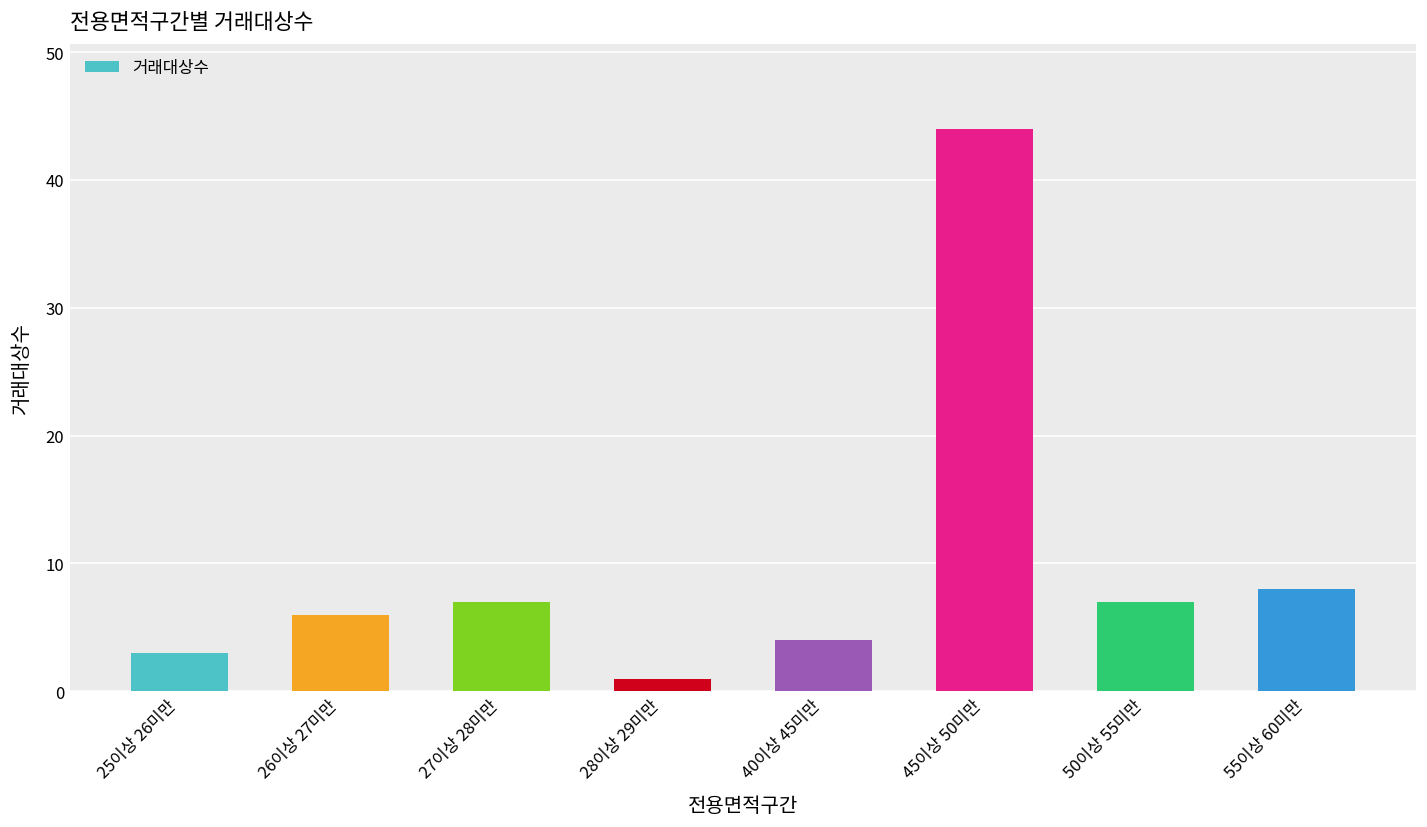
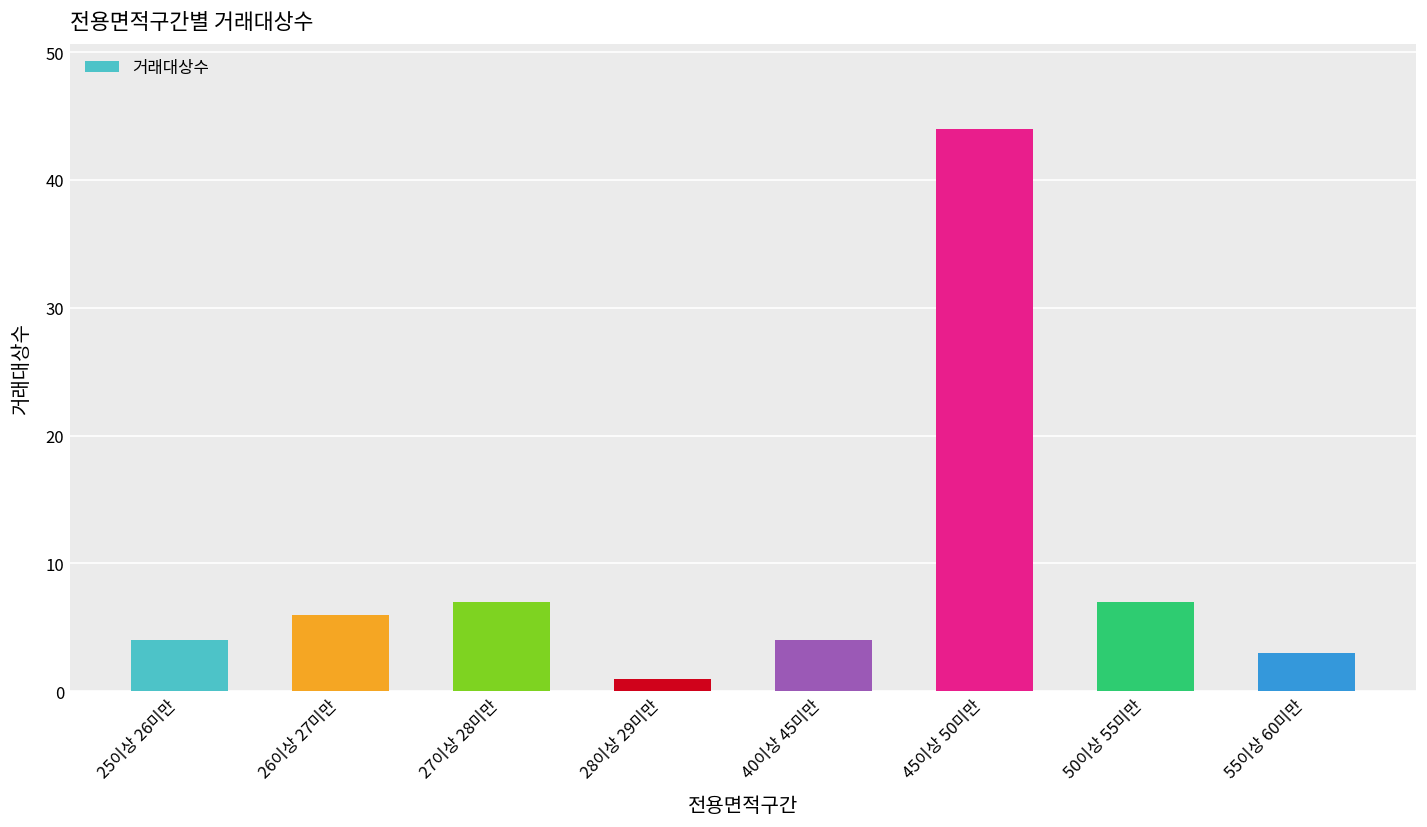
  {
-   "25이상 26미만": 3,
+   "25이상 26미만": 4,
    "26이상 27미만": 6,
    "27이상 28미만": 7,
    "28이상 29미만": 1,
    "40이상 45미만": 4,
    "45이상 50미만": 44,
    "50이상 55미만": 7,
-   "55이상 60미만": 8
+   "55이상 60미만": 3
  }
